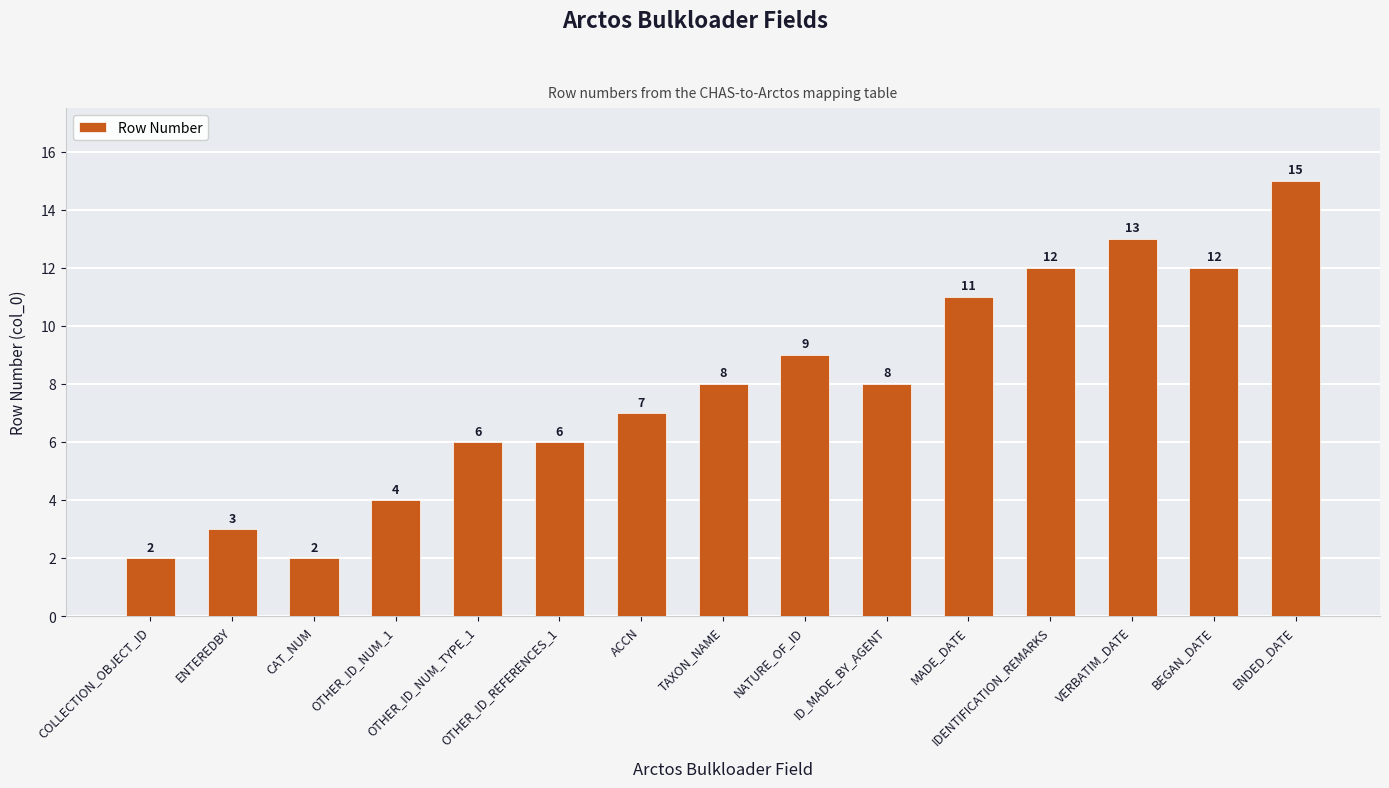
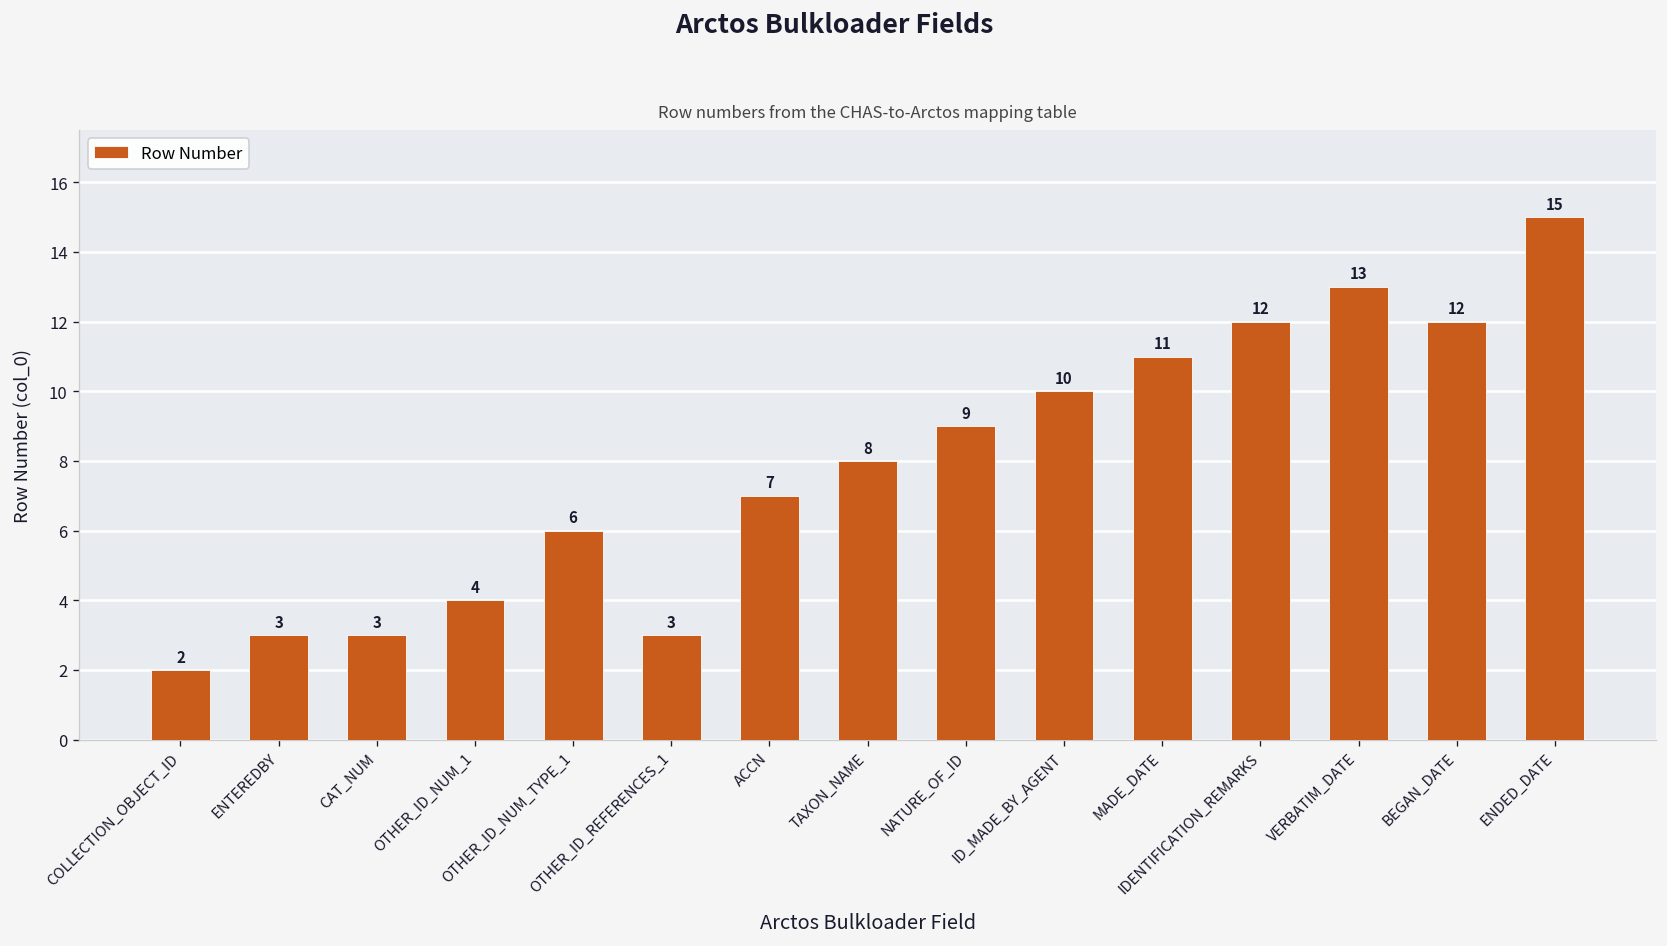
  {
    "COLLECTION_OBJECT_ID": 2,
    "ENTEREDBY": 3,
-   "CAT_NUM": 2,
+   "CAT_NUM": 3,
    "OTHER_ID_NUM_1": 4,
    "OTHER_ID_NUM_TYPE_1": 6,
-   "OTHER_ID_REFERENCES_1": 6,
+   "OTHER_ID_REFERENCES_1": 3,
    "ACCN": 7,
    "TAXON_NAME": 8,
    "NATURE_OF_ID": 9,
-   "ID_MADE_BY_AGENT": 8,
+   "ID_MADE_BY_AGENT": 10,
    "MADE_DATE": 11,
    "IDENTIFICATION_REMARKS": 12,
    "VERBATIM_DATE": 13,
    "BEGAN_DATE": 12,
    "ENDED_DATE": 15
  }
